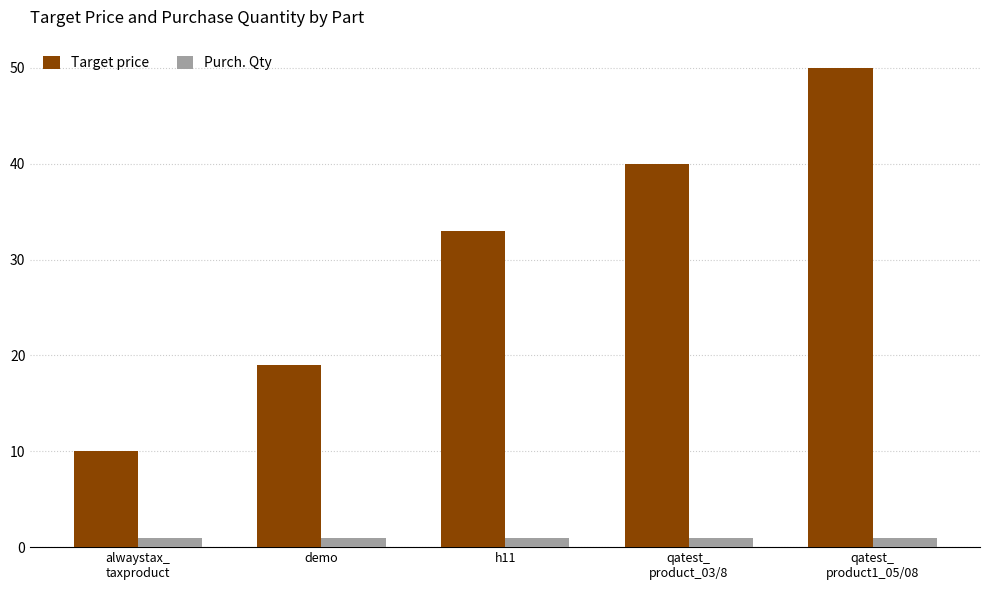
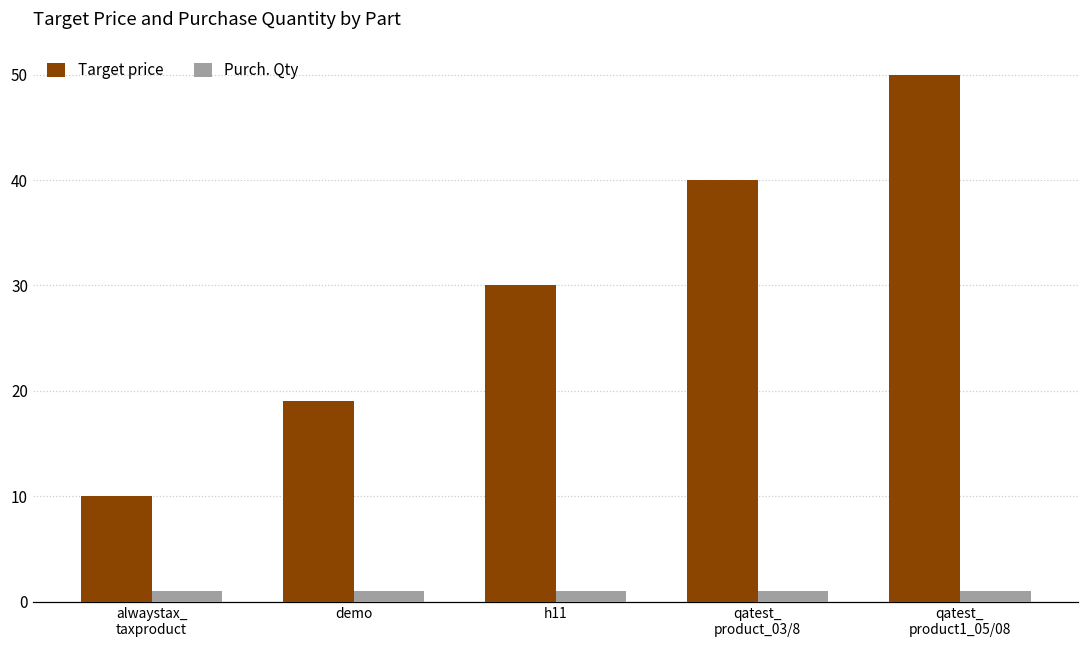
  {
    "Target price": {
      "alwaystax_ taxproduct": 10,
      "demo": 19,
-     "h11": 33,
+     "h11": 30,
      "qatest_ product_03/8": 40,
      "qatest_ product1_05/08": 50
    },
    "Purch. Qty": {
      "alwaystax_ taxproduct": 1,
      "demo": 1,
      "h11": 1,
      "qatest_ product_03/8": 1,
      "qatest_ product1_05/08": 1
    }
  }
